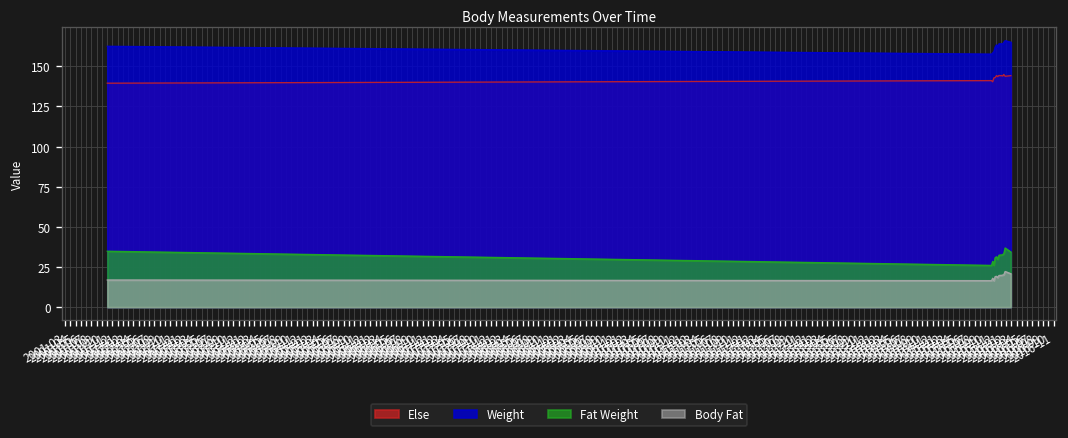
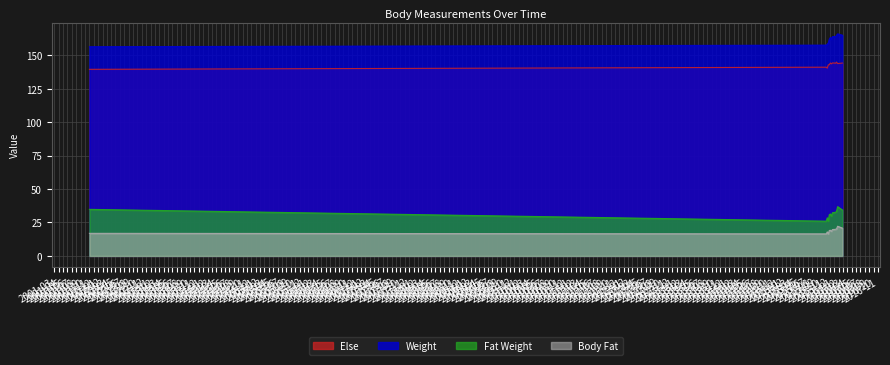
  {
    "Else": {
      "2001-11": 140
    },
    "Weight": {
-     "2001-11": 163
+     "2001-11": 156
    },
    "Fat Weight": {
      "2001-11": 35
    },
    "Body Fat": {
      "2001-11": 17
    }
  }
